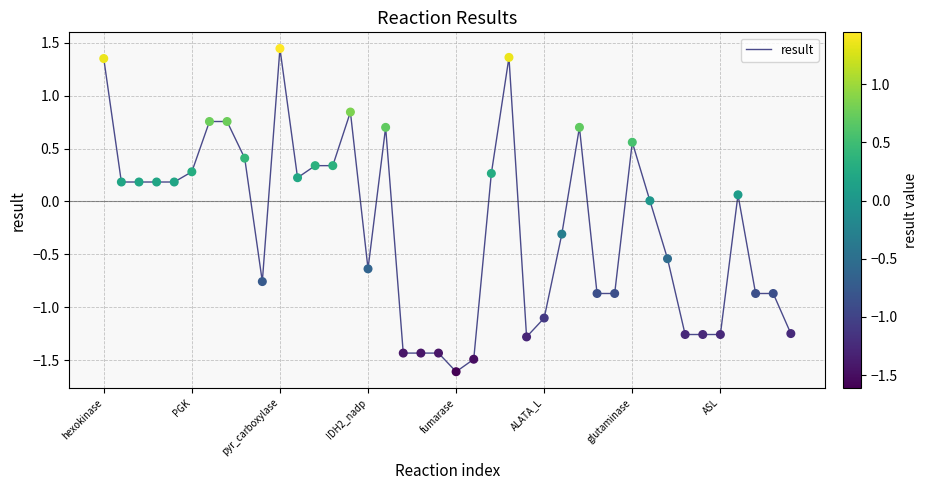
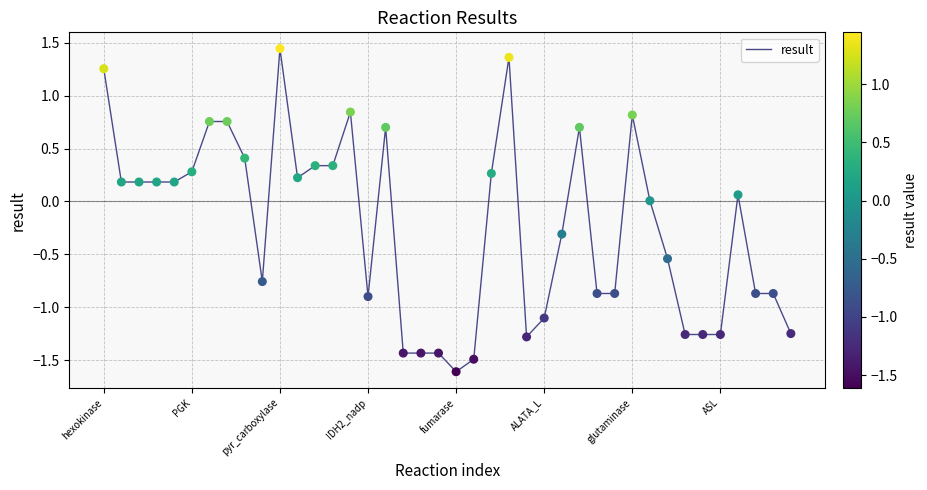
  {
-   "hexokinase": 1.35,
+   "hexokinase": 1.26,
    "PGK": 0.28,
    "pyr_carboxylase": 1.45,
-   "IDH2_nadp": -0.64,
+   "IDH2_nadp": -0.90,
    "fumarase": -1.61,
    "ALATA_L": -1.10,
-   "glutaminase": 0.56,
+   "glutaminase": 0.82,
    "ASL": -1.26
  }
